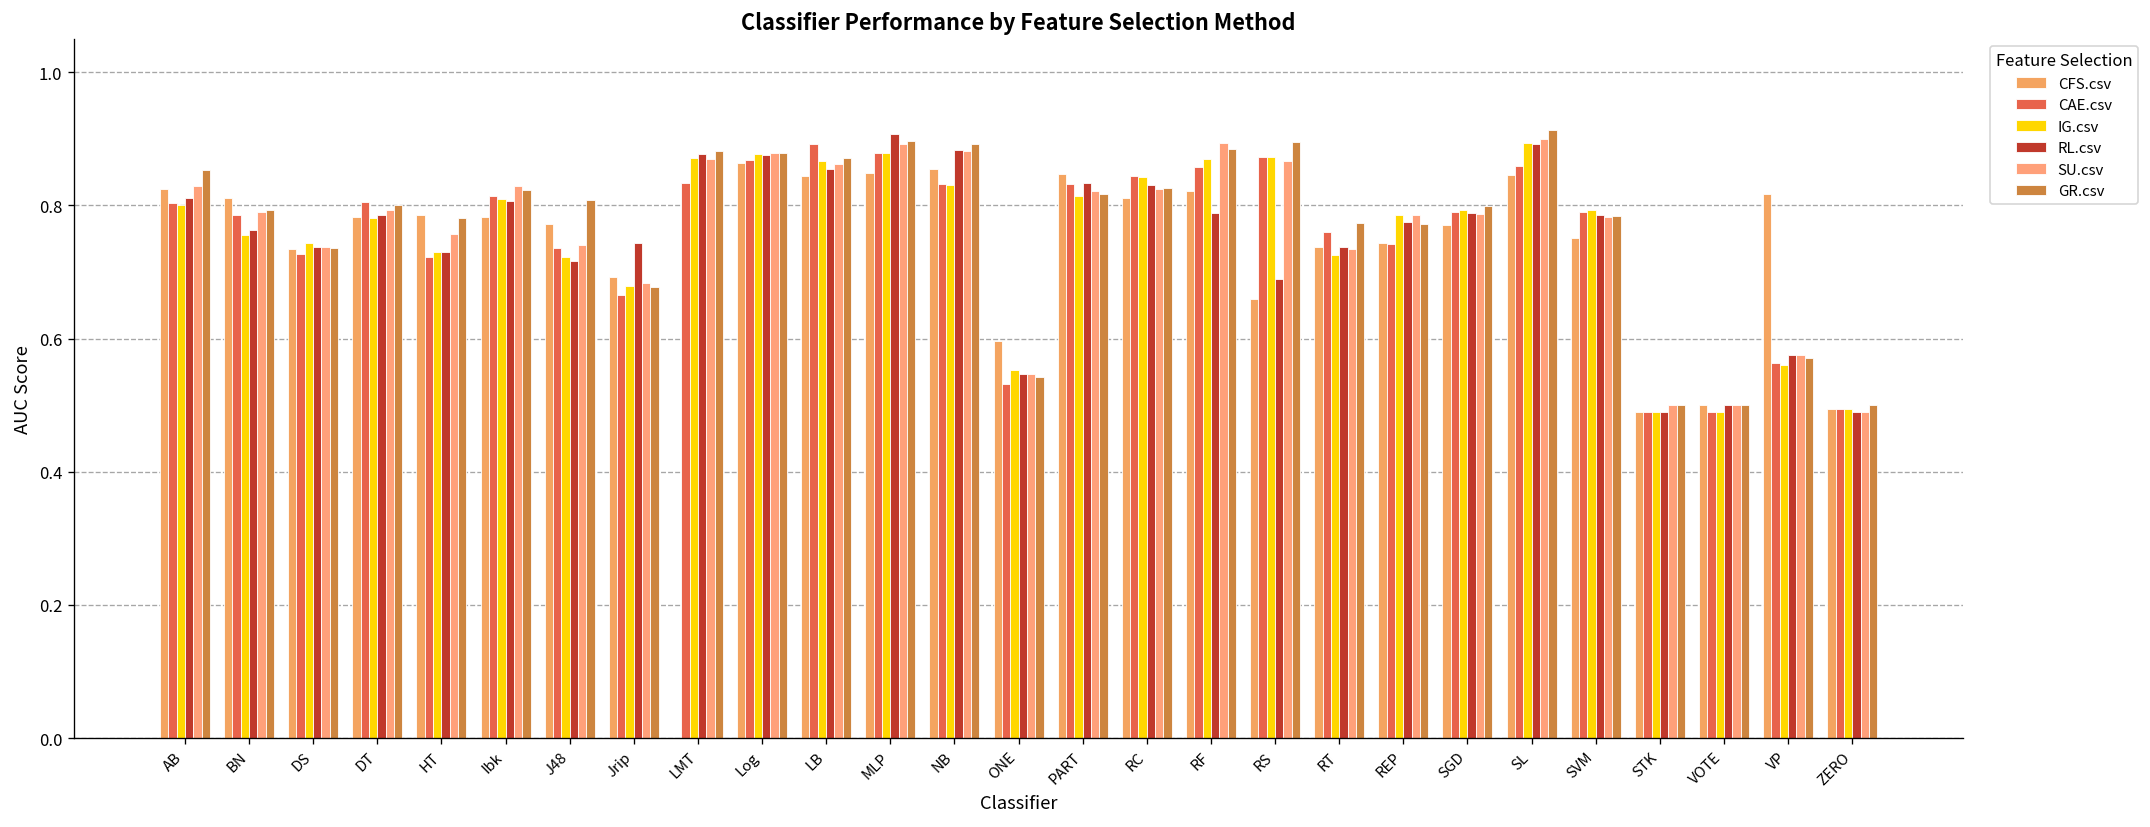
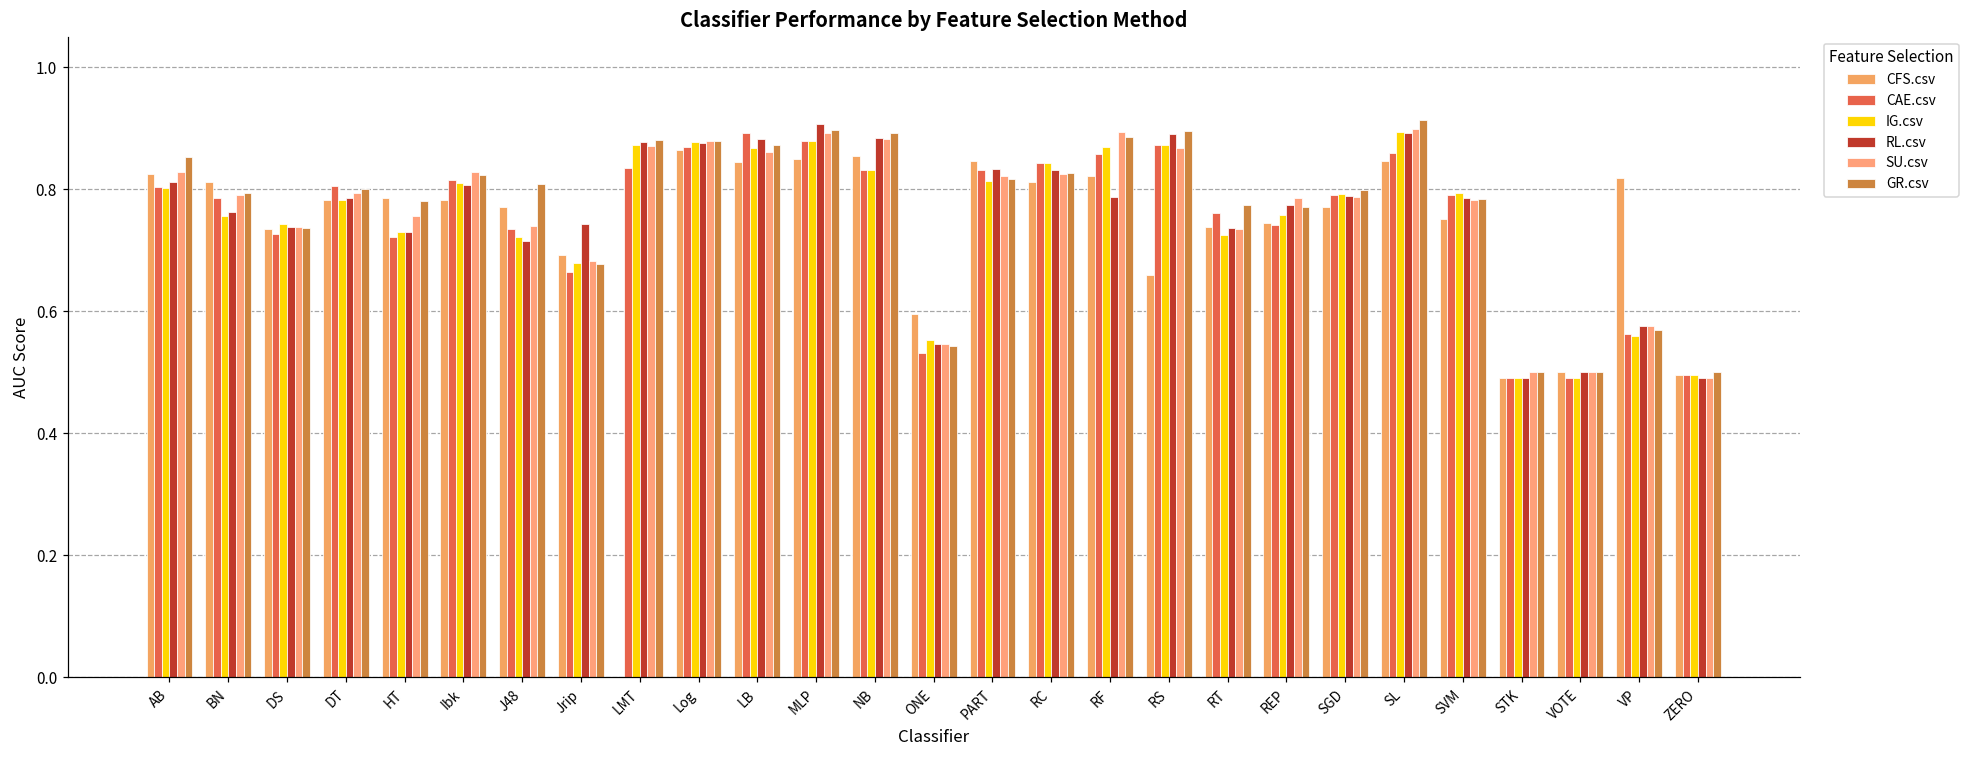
  {
    "IG.csv": {
      "AB": 0.80,
      "BN": 0.76,
      "DS": 0.74,
      "DT": 0.78,
      "HT": 0.73,
      "Ibk": 0.81,
      "J48": 0.72,
      "Jrip": 0.68,
      "LMT": 0.87,
      "Log": 0.88,
      "LB": 0.87,
      "MLP": 0.88,
      "NB": 0.83,
      "ONE": 0.55,
      "PART": 0.81,
      "RC": 0.84,
      "RF": 0.87,
      "RS": 0.87,
      "RT": 0.73,
-     "REP": 0.79,
+     "REP": 0.76,
      "SGD": 0.79,
      "SL": 0.89,
      "SVM": 0.79,
      "STK": 0.49,
      "VOTE": 0.49,
      "VP": 0.56,
      "ZERO": 0.50
    },
    "RL.csv": {
      "AB": 0.81,
      "BN": 0.76,
      "DS": 0.74,
      "DT": 0.78,
      "HT": 0.73,
      "Ibk": 0.81,
      "J48": 0.72,
      "Jrip": 0.74,
      "LMT": 0.88,
      "Log": 0.88,
-     "LB": 0.85,
+     "LB": 0.88,
      "MLP": 0.91,
      "NB": 0.88,
      "ONE": 0.55,
      "PART": 0.83,
      "RC": 0.83,
      "RF": 0.79,
-     "RS": 0.69,
+     "RS": 0.89,
      "RT": 0.74,
      "REP": 0.77,
      "SGD": 0.79,
      "SL": 0.89,
      "SVM": 0.79,
      "STK": 0.49,
      "VOTE": 0.50,
      "VP": 0.58,
      "ZERO": 0.49
    }
  }
